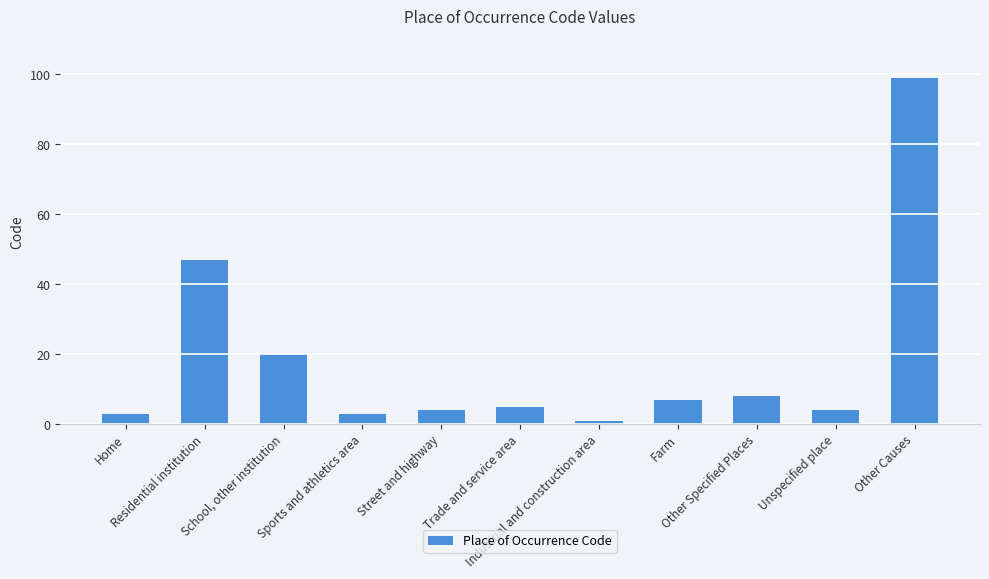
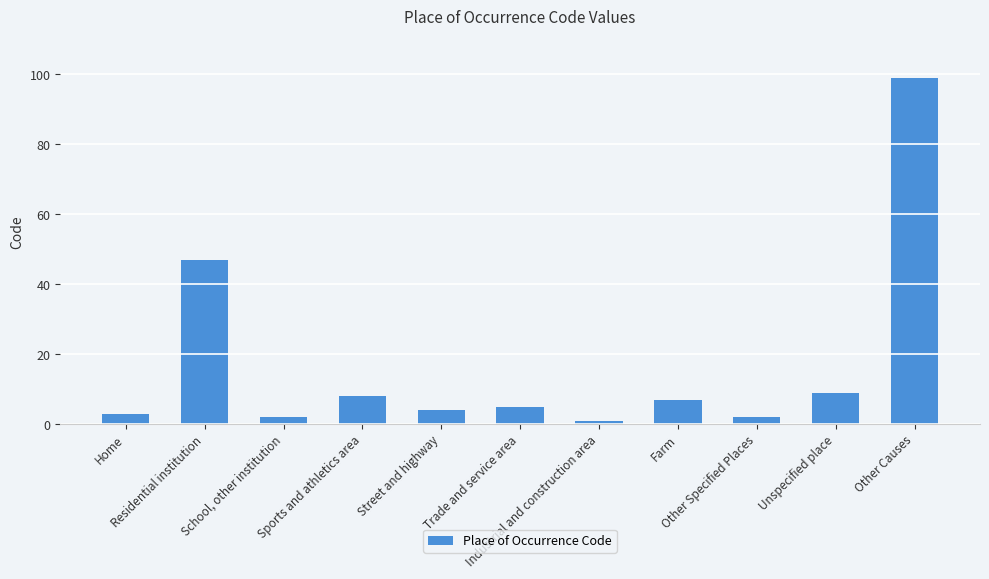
  {
    "Home": 3,
    "Residential institution": 47,
-   "School, other institution": 20,
-   "Sports and athletics area": 3,
+   "School, other institution": 2,
+   "Sports and athletics area": 8,
    "Street and highway": 4,
    "Trade and service area": 5,
    "Industrial and construction area": 1,
    "Farm": 7,
-   "Other Specified Places": 8,
-   "Unspecified place": 4,
+   "Other Specified Places": 2,
+   "Unspecified place": 9,
    "Other Causes": 99
  }
